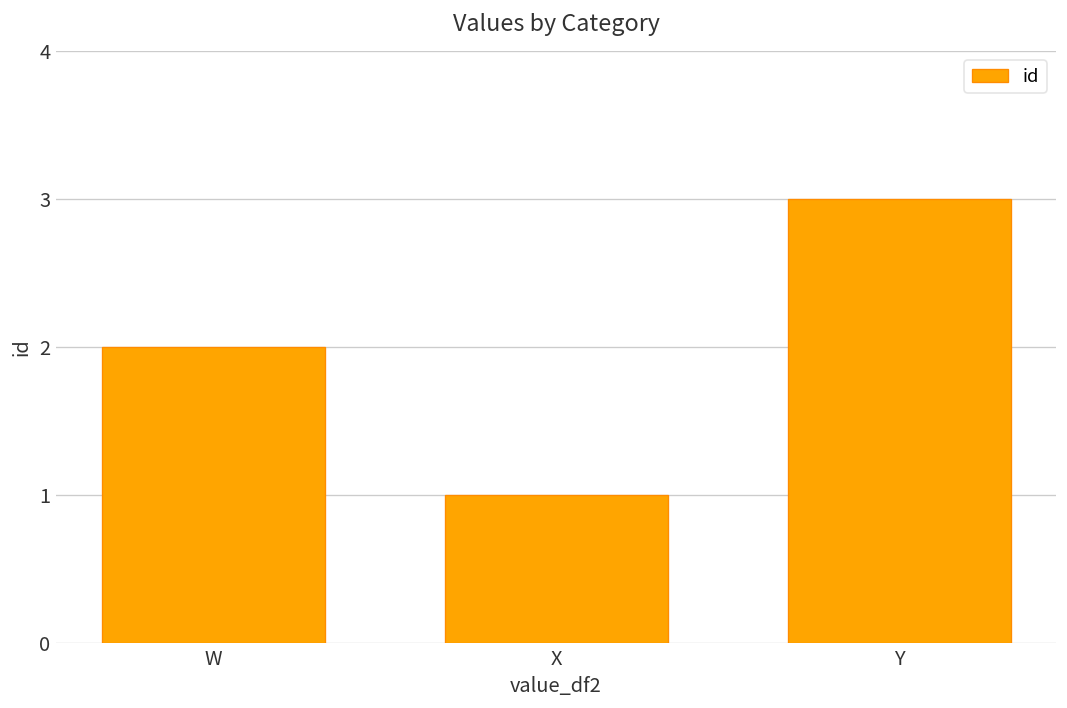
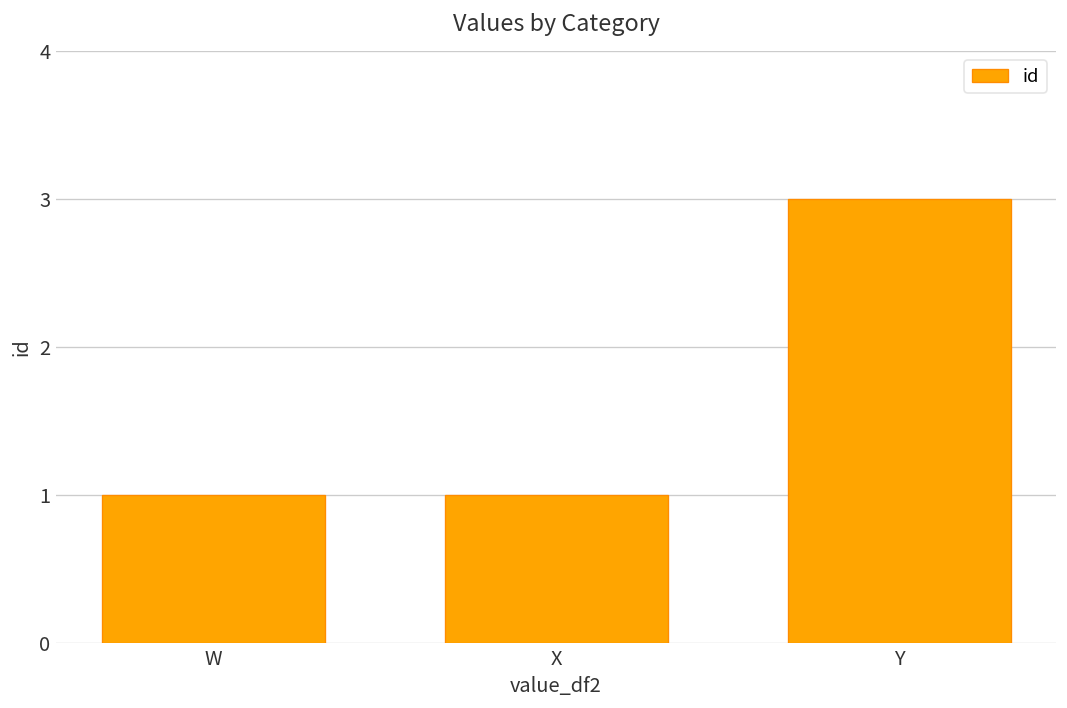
  {
-   "W": 2,
+   "W": 1,
    "X": 1,
    "Y": 3
  }
